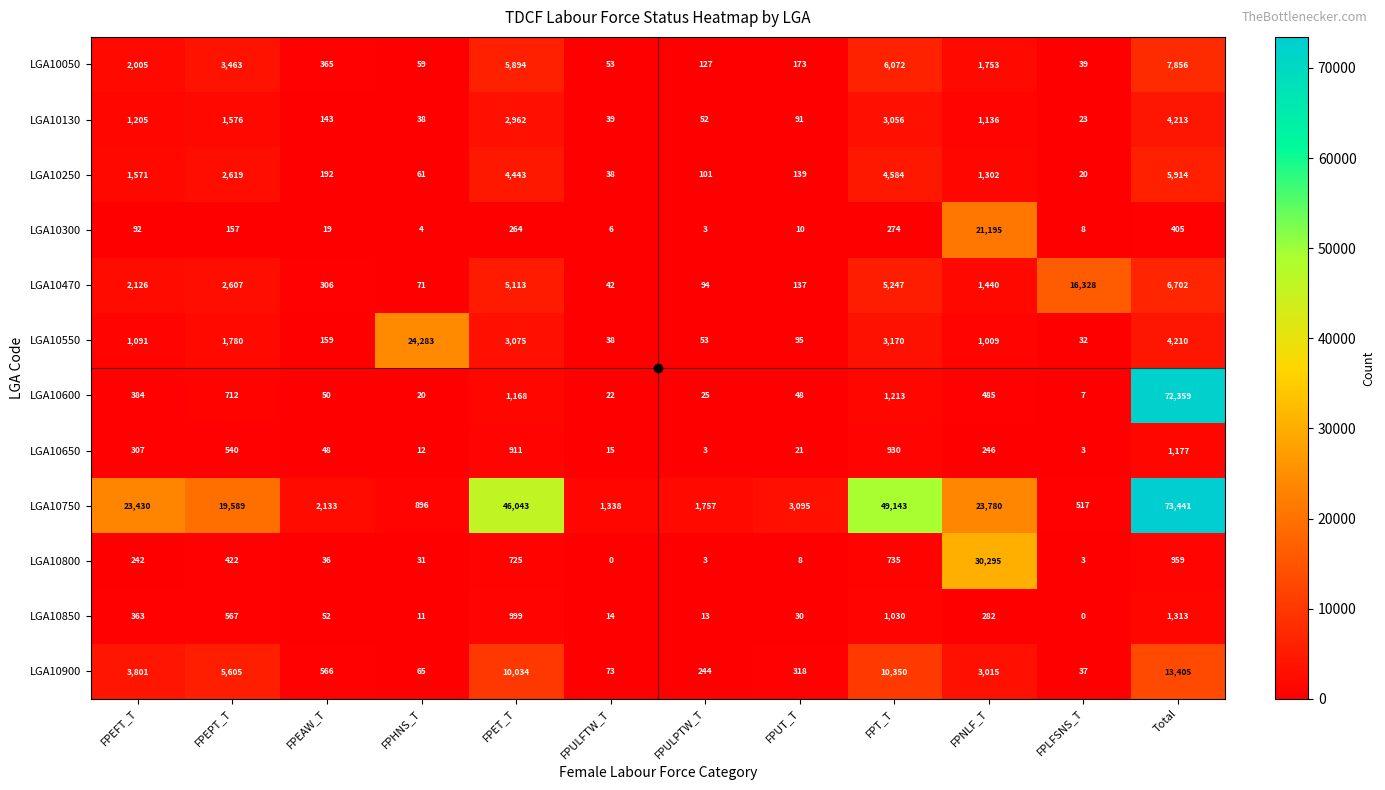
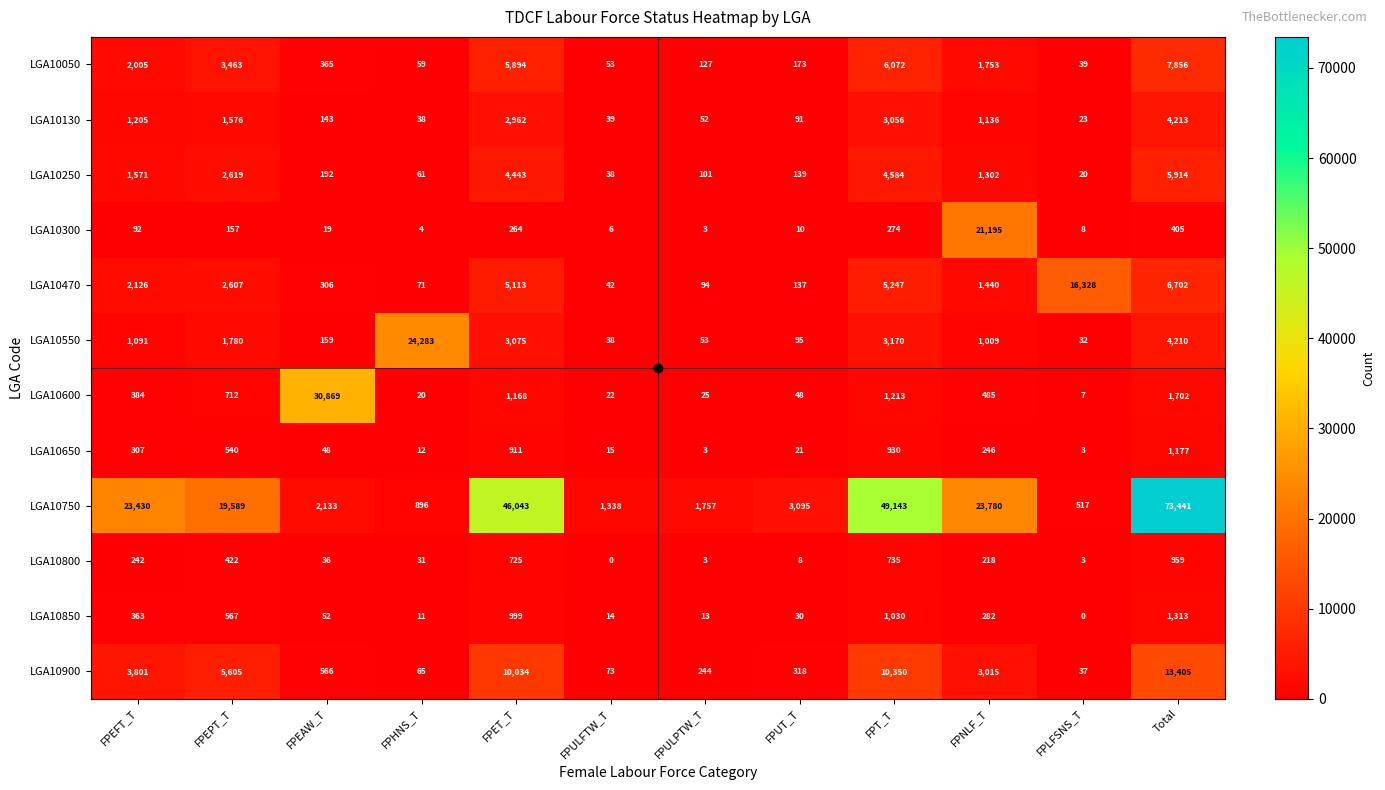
  {
    "LGA10050": {
      "FPEFT_T": "2,005",
      "FPEPT_T": "3,463",
      "FPEAW_T": "365",
      "FPHNS_T": "59",
      "FPET_T": "5,894",
      "FPULFTW_T": "53",
      "FPULPTW_T": "127",
      "FPUT_T": "173",
      "FPT_T": "6,072",
      "FPNLF_T": "1,753",
      "FPLFSNS_T": "39",
      "Total": "7,856"
    },
    "LGA10130": {
      "FPEFT_T": "1,205",
      "FPEPT_T": "1,576",
      "FPEAW_T": "143",
      "FPHNS_T": "38",
      "FPET_T": "2,962",
      "FPULFTW_T": "39",
      "FPULPTW_T": "52",
      "FPUT_T": "91",
      "FPT_T": "3,056",
      "FPNLF_T": "1,136",
      "FPLFSNS_T": "23",
      "Total": "4,213"
    },
    "LGA10250": {
      "FPEFT_T": "1,571",
      "FPEPT_T": "2,619",
      "FPEAW_T": "192",
      "FPHNS_T": "61",
      "FPET_T": "4,443",
      "FPULFTW_T": "38",
      "FPULPTW_T": "101",
      "FPUT_T": "139",
      "FPT_T": "4,584",
      "FPNLF_T": "1,302",
      "FPLFSNS_T": "20",
      "Total": "5,914"
    },
    "LGA10300": {
      "FPEFT_T": "92",
      "FPEPT_T": "157",
      "FPEAW_T": "19",
      "FPHNS_T": "4",
      "FPET_T": "264",
      "FPULFTW_T": "6",
      "FPULPTW_T": "3",
      "FPUT_T": "10",
      "FPT_T": "274",
      "FPNLF_T": "21,195",
      "FPLFSNS_T": "8",
      "Total": "405"
    },
    "LGA10470": {
      "FPEFT_T": "2,126",
      "FPEPT_T": "2,607",
      "FPEAW_T": "306",
      "FPHNS_T": "71",
      "FPET_T": "5,113",
      "FPULFTW_T": "42",
      "FPULPTW_T": "94",
      "FPUT_T": "137",
      "FPT_T": "5,247",
      "FPNLF_T": "1,440",
      "FPLFSNS_T": "16,328",
      "Total": "6,702"
    },
    "LGA10550": {
      "FPEFT_T": "1,091",
      "FPEPT_T": "1,780",
      "FPEAW_T": "159",
      "FPHNS_T": "24,283",
      "FPET_T": "3,075",
      "FPULFTW_T": "38",
      "FPULPTW_T": "53",
      "FPUT_T": "95",
      "FPT_T": "3,170",
      "FPNLF_T": "1,009",
      "FPLFSNS_T": "32",
      "Total": "4,210"
    },
    "LGA10600": {
      "FPEFT_T": "384",
      "FPEPT_T": "712",
-     "FPEAW_T": "50",
+     "FPEAW_T": "30,869",
      "FPHNS_T": "20",
      "FPET_T": "1,168",
      "FPULFTW_T": "22",
      "FPULPTW_T": "25",
      "FPUT_T": "48",
      "FPT_T": "1,213",
      "FPNLF_T": "485",
      "FPLFSNS_T": "7",
-     "Total": "72,359"
+     "Total": "1,702"
    },
    "LGA10650": {
      "FPEFT_T": "307",
      "FPEPT_T": "540",
      "FPEAW_T": "48",
      "FPHNS_T": "12",
      "FPET_T": "911",
      "FPULFTW_T": "15",
      "FPULPTW_T": "3",
      "FPUT_T": "21",
      "FPT_T": "930",
      "FPNLF_T": "246",
      "FPLFSNS_T": "3",
      "Total": "1,177"
    },
    "LGA10750": {
      "FPEFT_T": "23,430",
      "FPEPT_T": "19,589",
      "FPEAW_T": "2,133",
      "FPHNS_T": "896",
      "FPET_T": "46,043",
      "FPULFTW_T": "1,338",
      "FPULPTW_T": "1,757",
      "FPUT_T": "3,095",
      "FPT_T": "49,143",
      "FPNLF_T": "23,780",
      "FPLFSNS_T": "517",
      "Total": "73,441"
    },
    "LGA10800": {
      "FPEFT_T": "242",
      "FPEPT_T": "422",
      "FPEAW_T": "36",
      "FPHNS_T": "31",
      "FPET_T": "725",
      "FPULFTW_T": "0",
      "FPULPTW_T": "3",
      "FPUT_T": "8",
      "FPT_T": "735",
-     "FPNLF_T": "30,295",
+     "FPNLF_T": "218",
      "FPLFSNS_T": "3",
      "Total": "959"
    },
    "LGA10850": {
      "FPEFT_T": "363",
      "FPEPT_T": "567",
      "FPEAW_T": "52",
      "FPHNS_T": "11",
      "FPET_T": "999",
      "FPULFTW_T": "14",
      "FPULPTW_T": "13",
      "FPUT_T": "30",
      "FPT_T": "1,030",
      "FPNLF_T": "282",
      "FPLFSNS_T": "0",
      "Total": "1,313"
    },
    "LGA10900": {
      "FPEFT_T": "3,801",
      "FPEPT_T": "5,605",
      "FPEAW_T": "566",
      "FPHNS_T": "65",
      "FPET_T": "10,034",
      "FPULFTW_T": "73",
      "FPULPTW_T": "244",
      "FPUT_T": "318",
      "FPT_T": "10,350",
      "FPNLF_T": "3,015",
      "FPLFSNS_T": "37",
      "Total": "13,405"
    }
  }
